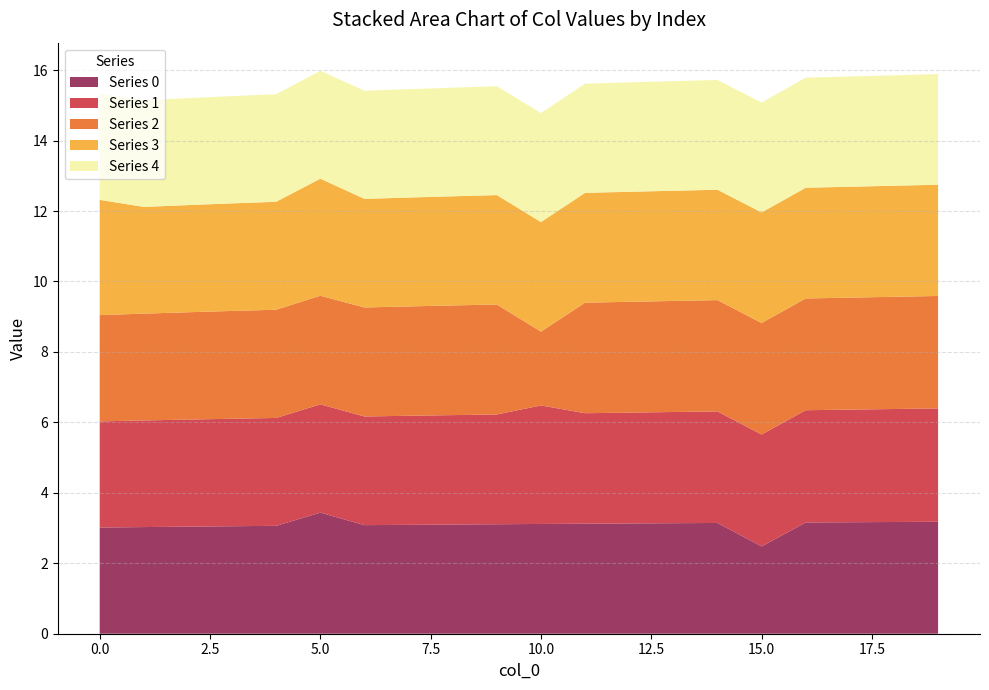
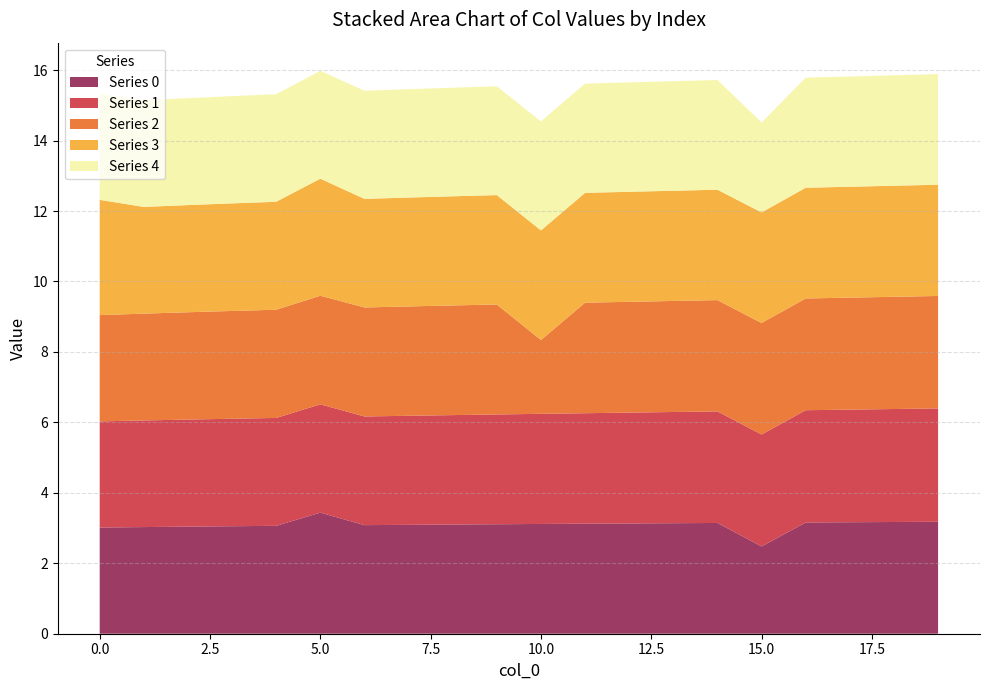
  {
    "Series 0": {
      "0.0": 3.0,
      "5.0": 3.4,
      "10.0": 3.1,
      "15.0": 2.5
    },
    "Series 1": {
      "0.0": 3.0,
      "5.0": 3.1,
-     "10.0": 3.4,
+     "10.0": 3.1,
      "15.0": 3.2
    },
    "Series 2": {
      "0.0": 3.0,
      "5.0": 3.1,
      "10.0": 2.1,
      "15.0": 3.2
    },
    "Series 3": {
      "0.0": 3.3,
      "5.0": 3.3,
      "10.0": 3.1,
      "15.0": 3.1
    },
    "Series 4": {
      "5.0": 3.1,
      "10.0": 3.1,
-     "15.0": 3.1
+     "15.0": 2.6
    }
  }
